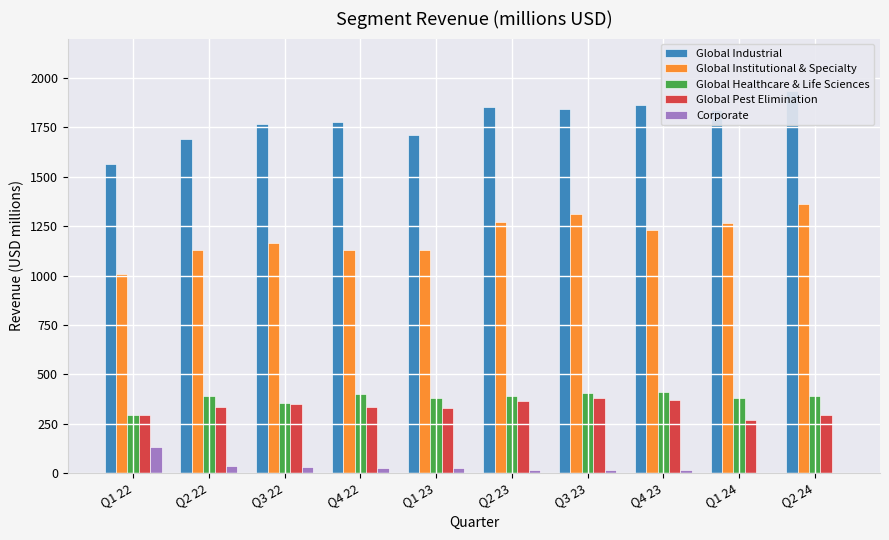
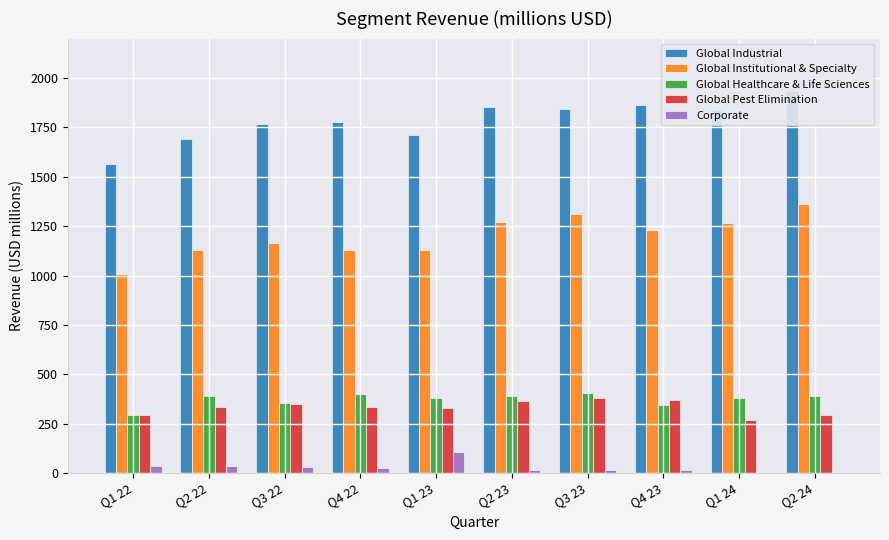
  {
    "Global Industrial": {
      "Q1 22": 1570,
      "Q2 22": 1690,
      "Q3 22": 1770,
      "Q4 22": 1780,
      "Q1 23": 1710,
      "Q2 23": 1850,
      "Q3 23": 1840,
      "Q4 23": 1860
    },
    "Global Institutional & Specialty": {
      "Q1 22": 1010,
      "Q2 22": 1130,
      "Q3 22": 1170,
      "Q4 22": 1130,
      "Q1 23": 1130,
      "Q2 23": 1270,
      "Q3 23": 1310,
      "Q4 23": 1230,
      "Q1 24": 1270,
      "Q2 24": 1360
    },
    "Global Healthcare & Life Sciences": {
      "Q1 22": 290,
      "Q2 22": 390,
      "Q3 22": 360,
      "Q4 22": 400,
      "Q1 23": 380,
      "Q2 23": 390,
      "Q3 23": 410,
-     "Q4 23": 410,
+     "Q4 23": 340,
      "Q1 24": 380,
      "Q2 24": 390
    },
    "Global Pest Elimination": {
      "Q1 22": 290,
      "Q2 22": 340,
      "Q3 22": 350,
      "Q4 22": 340,
      "Q1 23": 330,
      "Q2 23": 360,
      "Q3 23": 380,
      "Q4 23": 370,
      "Q1 24": 270,
      "Q2 24": 300
    },
    "Corporate": {
-     "Q1 22": 130,
+     "Q1 22": 30,
      "Q2 22": 30,
      "Q3 22": 30,
      "Q4 22": 30,
-     "Q1 23": 20,
+     "Q1 23": 110,
      "Q2 23": 20,
      "Q3 23": 20,
      "Q4 23": 10,
      "Q1 24": 0,
      "Q2 24": 0
    }
  }
